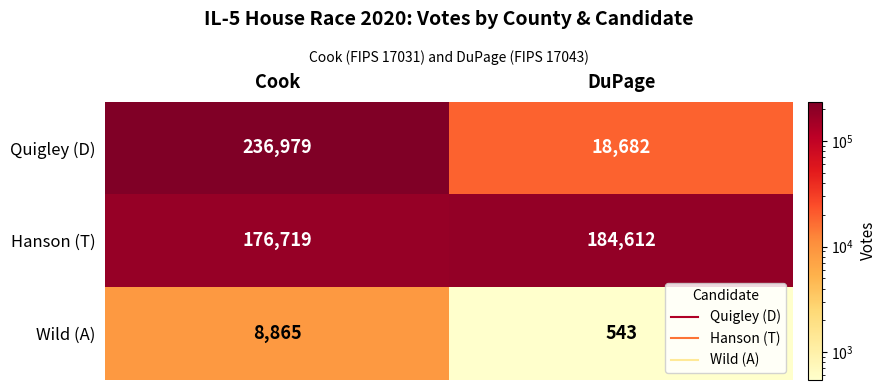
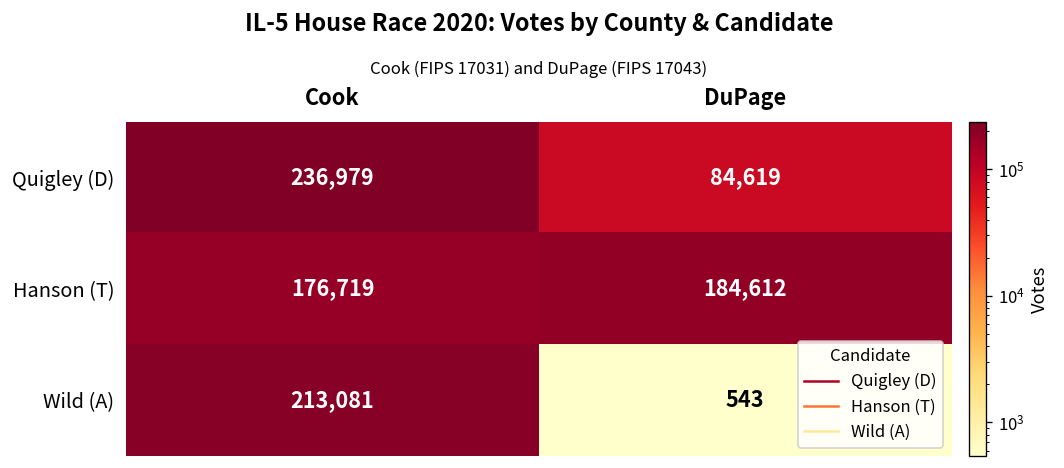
  {
    "Quigley (D)": {
      "Cook": "236,979",
-     "DuPage": "18,682"
+     "DuPage": "84,619"
    },
    "Hanson (T)": {
      "Cook": "176,719",
      "DuPage": "184,612"
    },
    "Wild (A)": {
-     "Cook": "8,865",
+     "Cook": "213,081",
      "DuPage": "543"
    }
  }
